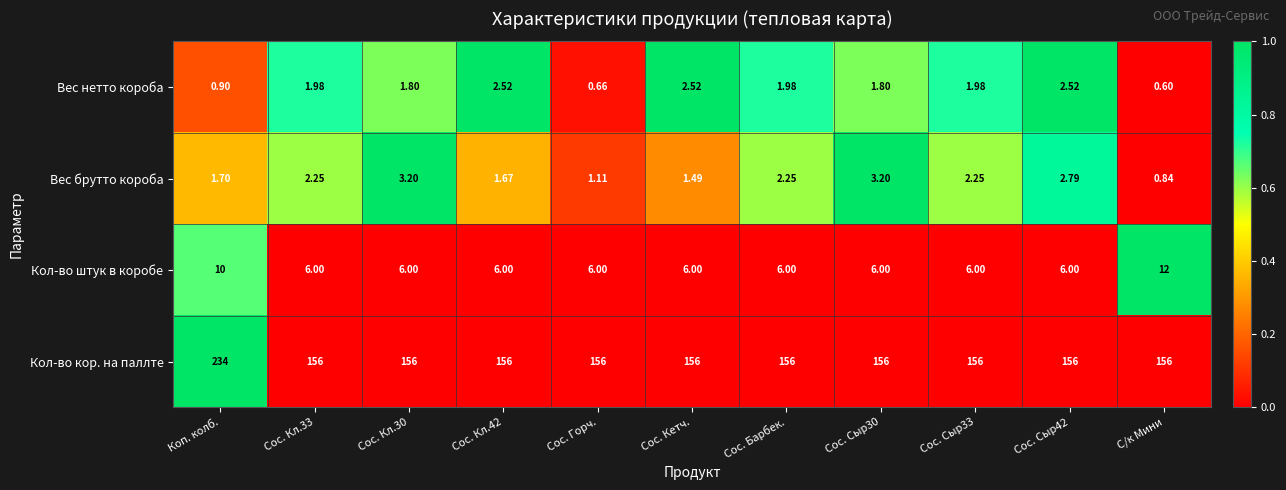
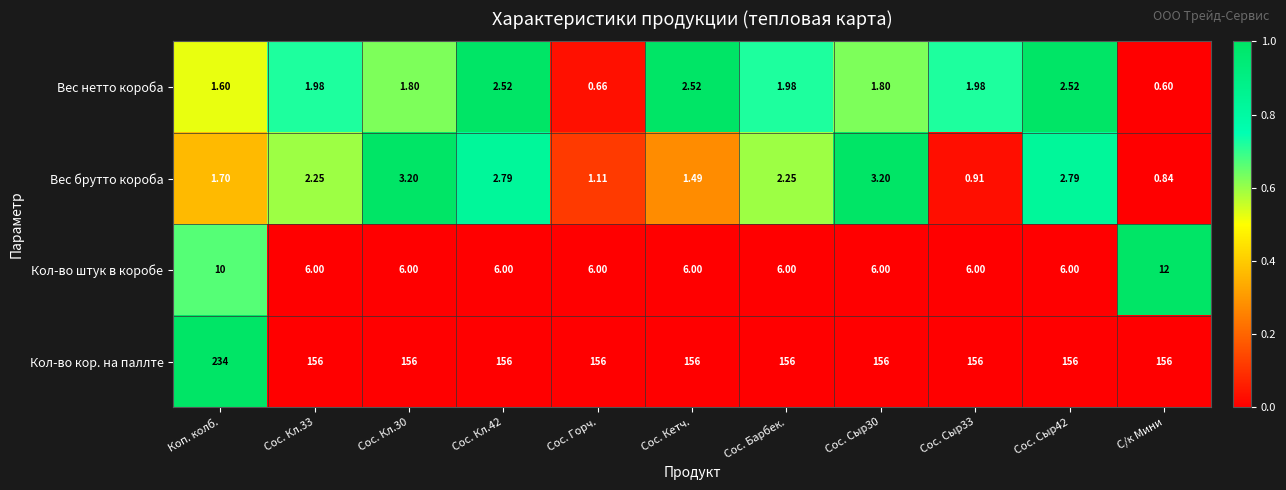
  {
    "Вес нетто короба": {
-     "Коп. колб.": 0.90,
+     "Коп. колб.": 1.60,
      "Сос. Кл.33": 1.98,
      "Сос. Кл.30": 1.80,
      "Сос. Кл.42": 2.52,
      "Сос. Горч.": 0.66,
      "Сос. Кетч.": 2.52,
      "Сос. Барбек.": 1.98,
      "Сос. Сыр30": 1.80,
      "Сос. Сыр33": 1.98,
      "Сос. Сыр42": 2.52,
      "С/к Мини": 0.60
    },
    "Вес брутто короба": {
      "Коп. колб.": 1.70,
      "Сос. Кл.33": 2.25,
      "Сос. Кл.30": 3.20,
-     "Сос. Кл.42": 1.67,
+     "Сос. Кл.42": 2.79,
      "Сос. Горч.": 1.11,
      "Сос. Кетч.": 1.49,
      "Сос. Барбек.": 2.25,
      "Сос. Сыр30": 3.20,
-     "Сос. Сыр33": 2.25,
+     "Сос. Сыр33": 0.91,
      "Сос. Сыр42": 2.79,
      "С/к Мини": 0.84
    },
    "Кол-во штук в коробе": {
      "Коп. колб.": 10,
      "Сос. Кл.33": 6.00,
      "Сос. Кл.30": 6.00,
      "Сос. Кл.42": 6.00,
      "Сос. Горч.": 6.00,
      "Сос. Кетч.": 6.00,
      "Сос. Барбек.": 6.00,
      "Сос. Сыр30": 6.00,
      "Сос. Сыр33": 6.00,
      "Сос. Сыр42": 6.00,
      "С/к Мини": 12
    },
    "Кол-во кор. на паллте": {
      "Коп. колб.": 234,
      "Сос. Кл.33": 156,
      "Сос. Кл.30": 156,
      "Сос. Кл.42": 156,
      "Сос. Горч.": 156,
      "Сос. Кетч.": 156,
      "Сос. Барбек.": 156,
      "Сос. Сыр30": 156,
      "Сос. Сыр33": 156,
      "Сос. Сыр42": 156,
      "С/к Мини": 156
    }
  }
